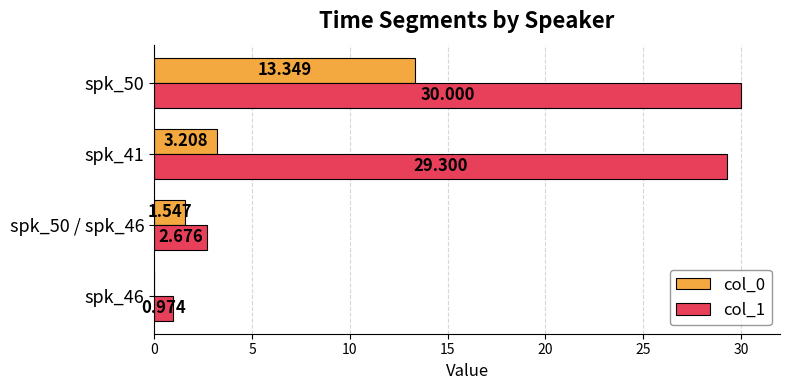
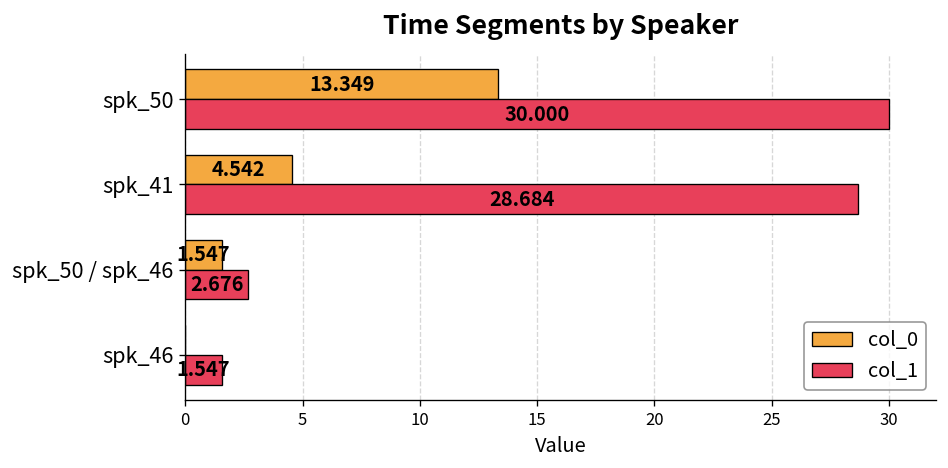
  {
    "col_0": {
      "spk_50": 13.349,
-     "spk_41": 3.208,
+     "spk_41": 4.542,
      "spk_50 / spk_46": 1.547
    },
    "col_1": {
      "spk_50": 30.000,
-     "spk_41": 29.300,
+     "spk_41": 28.684,
      "spk_50 / spk_46": 2.676,
-     "spk_46": 0.974
+     "spk_46": 1.547
    }
  }
